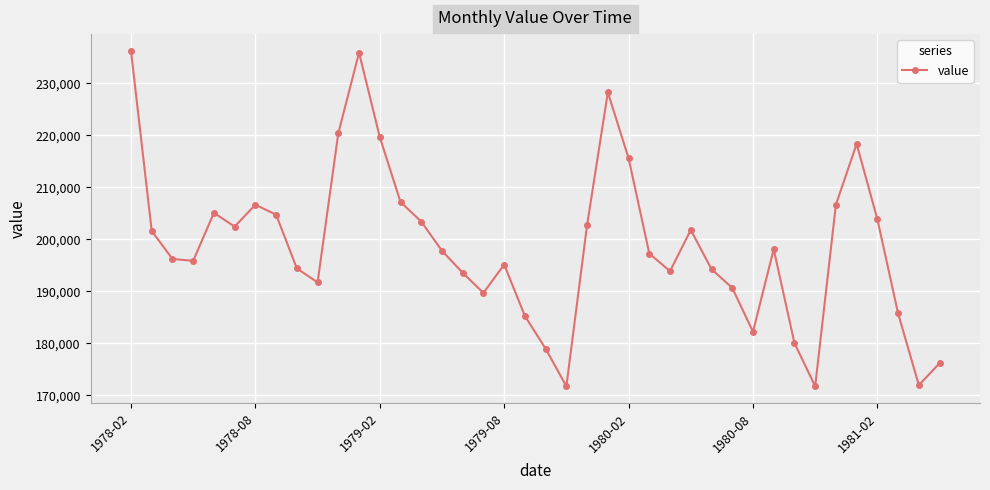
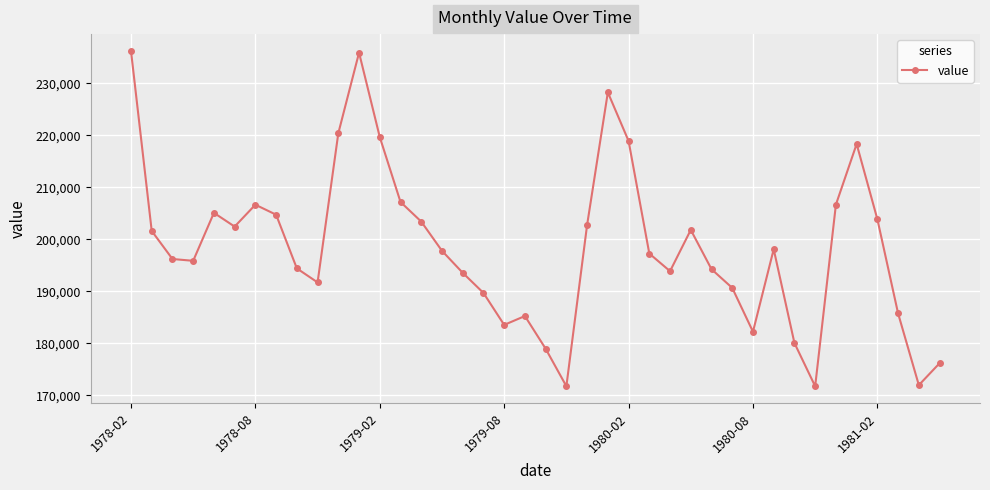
  {
    "1978-02": "236,000",
    "1978-08": "207,000",
    "1979-02": "220,000",
-   "1979-08": "195,000",
-   "1980-02": "216,000",
+   "1979-08": "184,000",
+   "1980-02": "219,000",
    "1980-08": "182,000",
    "1981-02": "204,000"
  }
